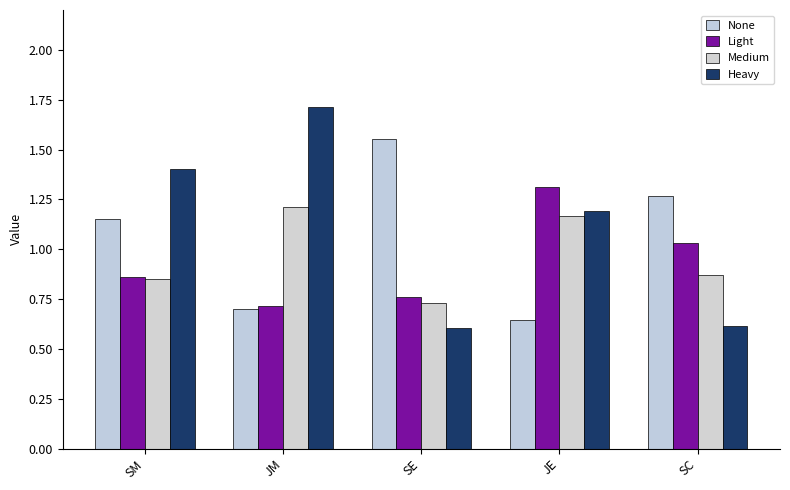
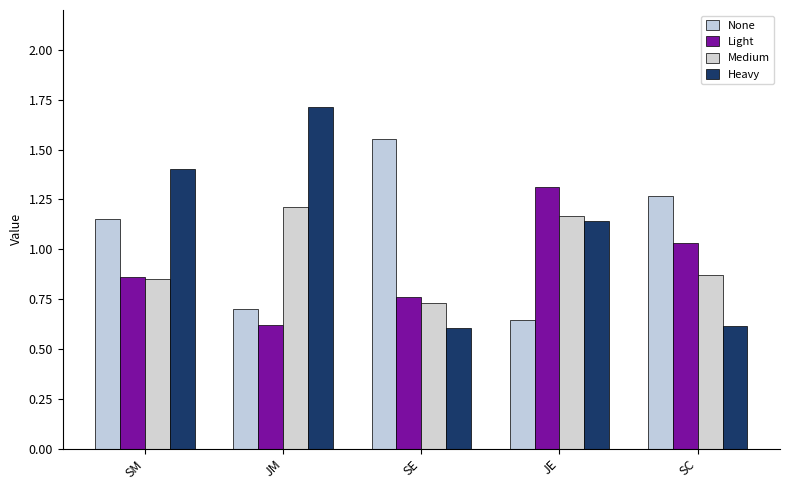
  {
    "Light": {
      "SM": 0.86,
-     "JM": 0.71,
+     "JM": 0.62,
      "SE": 0.76,
      "JE": 1.31,
      "SC": 1.03
    },
    "Heavy": {
      "SM": 1.40,
      "JM": 1.72,
      "SE": 0.61,
-     "JE": 1.19,
+     "JE": 1.14,
      "SC": 0.62
    }
  }
